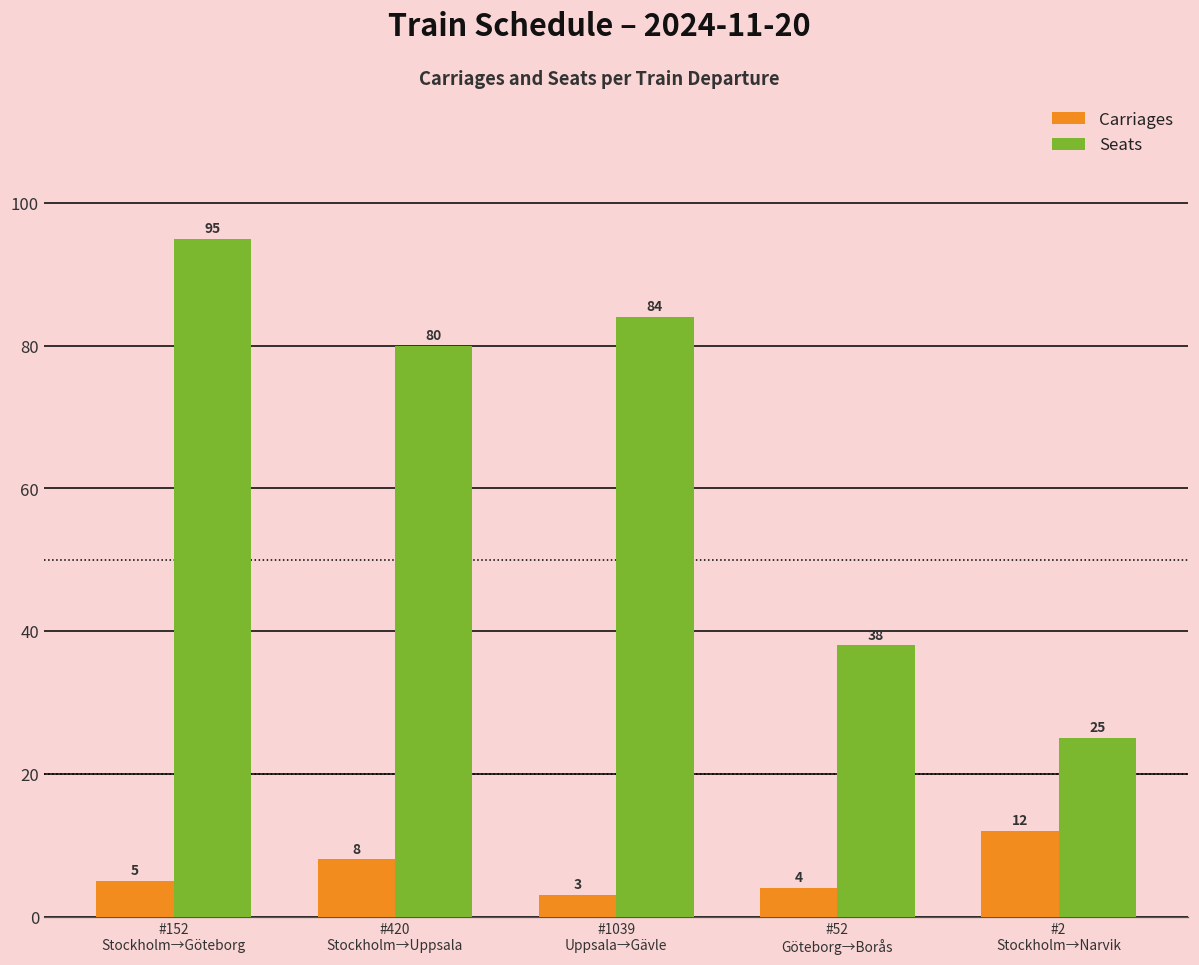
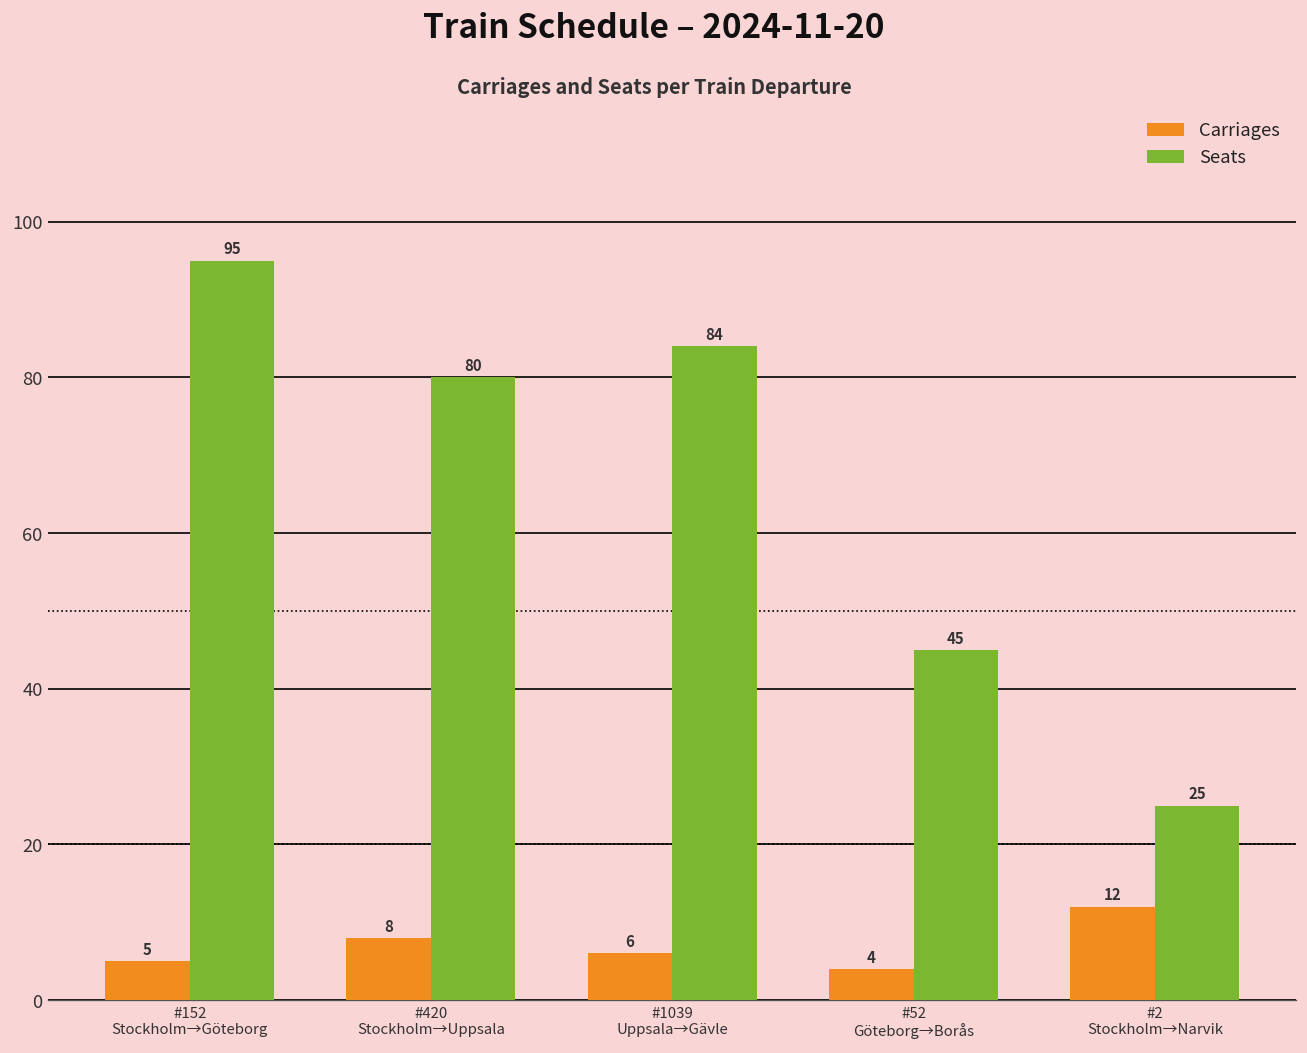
  {
    "Carriages": {
      "#152 Stockholm→Göteborg": 5,
      "#420 Stockholm→Uppsala": 8,
-     "#1039 Uppsala→Gävle": 3,
+     "#1039 Uppsala→Gävle": 6,
      "#52 Göteborg→Borås": 4,
      "#2 Stockholm→Narvik": 12
    },
    "Seats": {
      "#152 Stockholm→Göteborg": 95,
      "#420 Stockholm→Uppsala": 80,
      "#1039 Uppsala→Gävle": 84,
-     "#52 Göteborg→Borås": 38,
+     "#52 Göteborg→Borås": 45,
      "#2 Stockholm→Narvik": 25
    }
  }
